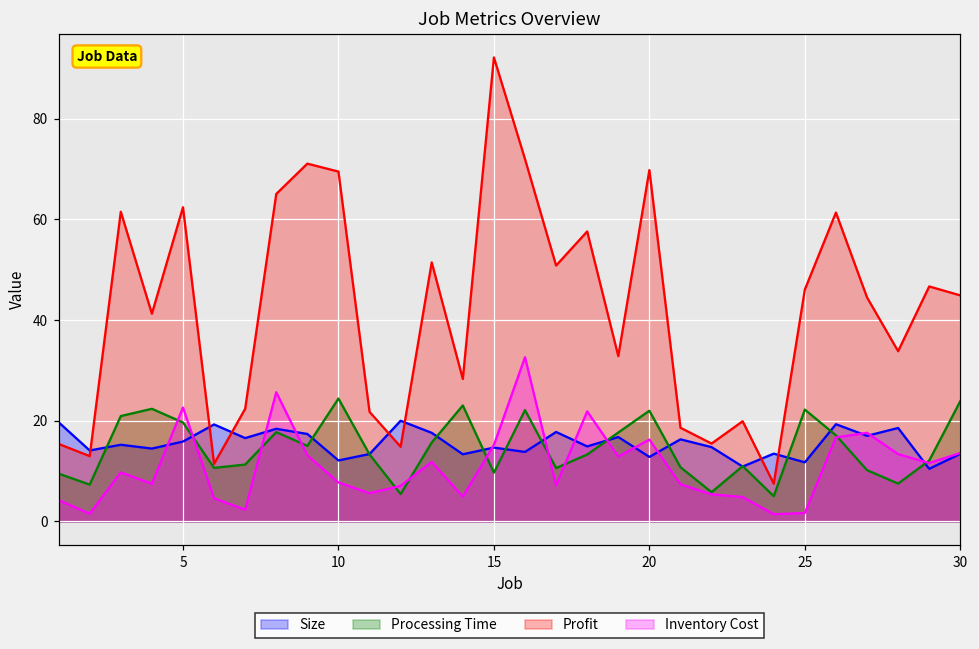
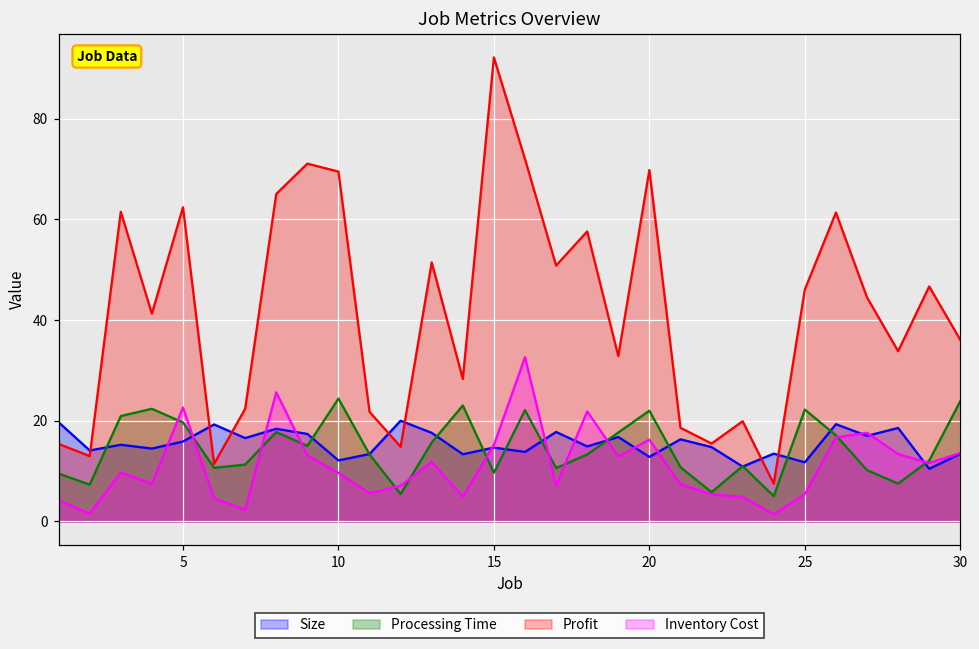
  {
    "Size": {
      "5": 16,
      "10": 12,
      "20": 13,
      "25": 12
    },
    "Processing Time": {
      "5": 20,
      "10": 24,
      "15": 10,
      "20": 22,
      "25": 22,
      "30": 24
    },
    "Profit": {
      "5": 62,
      "10": 69,
      "15": 92,
      "20": 70,
      "25": 46,
-     "30": 45
+     "30": 36
    },
    "Inventory Cost": {
      "5": 23,
-     "10": 8,
+     "10": 10,
      "20": 16,
-     "25": 2
+     "25": 5
    }
  }
